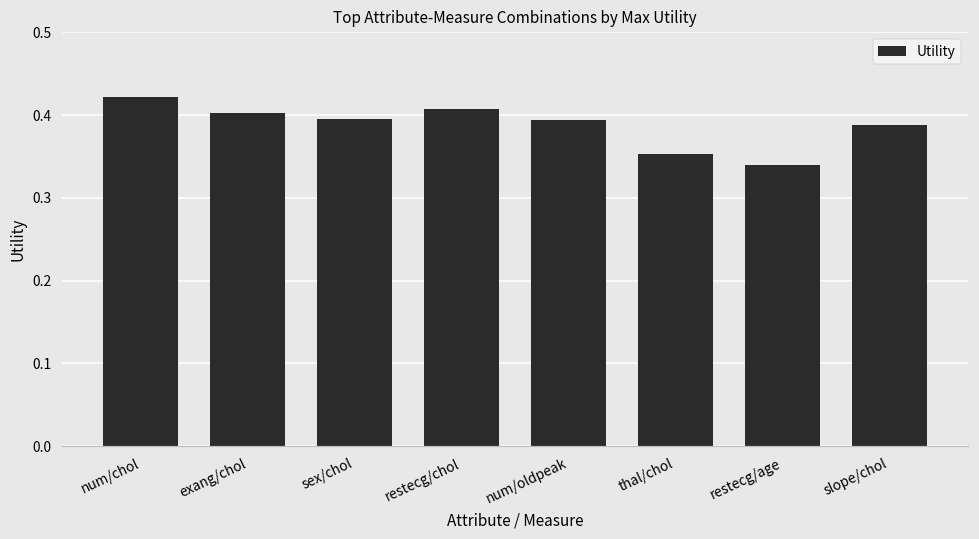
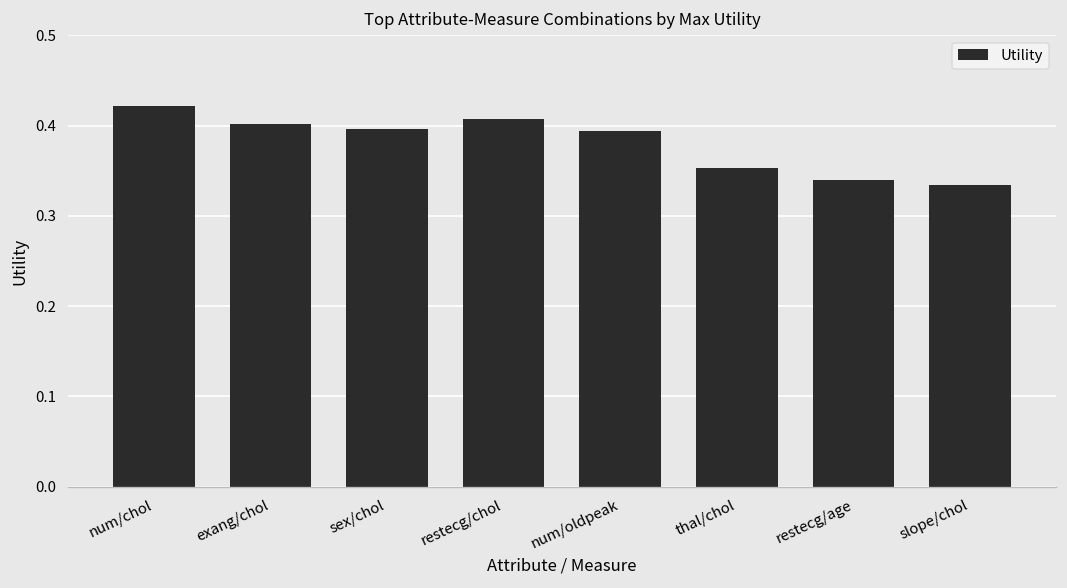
  {
    "num/chol": 0.42,
    "exang/chol": 0.40,
    "sex/chol": 0.40,
    "restecg/chol": 0.41,
    "num/oldpeak": 0.39,
    "thal/chol": 0.35,
    "restecg/age": 0.34,
-   "slope/chol": 0.39
+   "slope/chol": 0.33
  }
